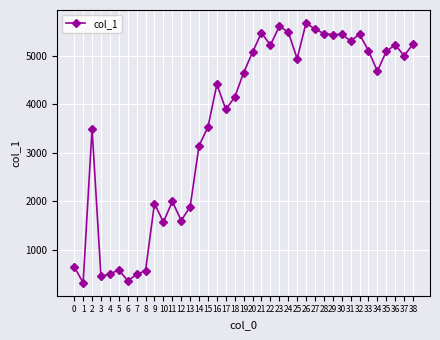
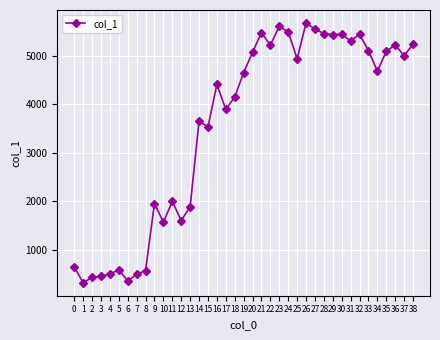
  {
    "0": 600,
    "1": 300,
-   "2": 3500,
+   "2": 400,
    "3": 500,
    "4": 500,
    "5": 600,
    "6": 400,
    "7": 500,
    "8": 600,
    "9": 2000,
    "10": 1600,
    "11": 2000,
    "12": 1600,
    "13": 1900,
-   "14": 3100,
+   "14": 3700,
    "15": 3500,
    "16": 4400,
    "17": 3900,
    "18": 4200,
    "19": 4700,
    "20": 5100,
    "21": 5500,
    "22": 5200,
    "23": 5600,
    "24": 5500,
    "25": 4900,
    "26": 5700,
    "27": 5600,
    "28": 5500,
    "29": 5400,
    "30": 5400,
    "31": 5300,
    "32": 5400,
    "33": 5100,
    "34": 4700,
    "35": 5100,
    "36": 5200,
    "37": 5000,
    "38": 5200
  }
